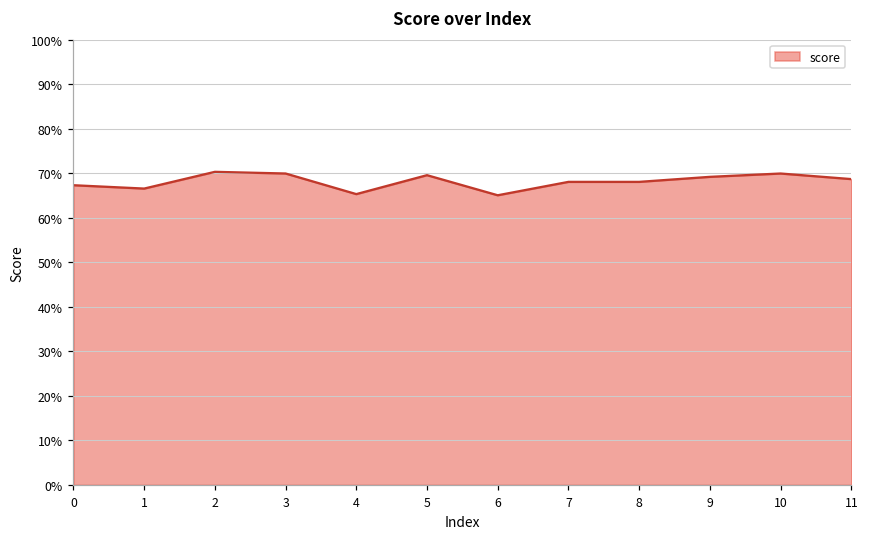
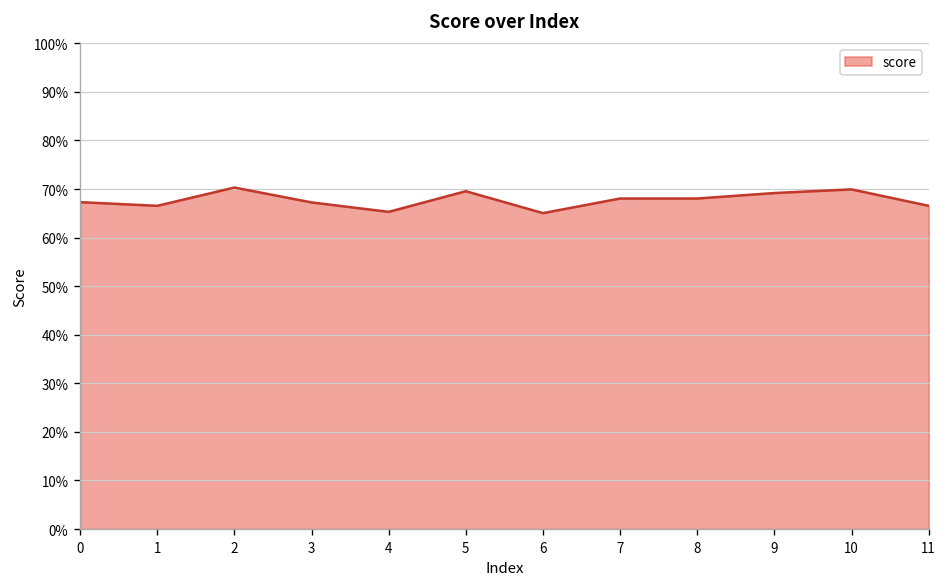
  {
    "0": "67%",
    "1": "67%",
    "2": "70%",
-   "3": "70%",
+   "3": "67%",
    "4": "65%",
    "5": "70%",
    "6": "65%",
    "7": "68%",
    "8": "68%",
    "9": "69%",
    "10": "70%",
-   "11": "69%"
+   "11": "67%"
  }
